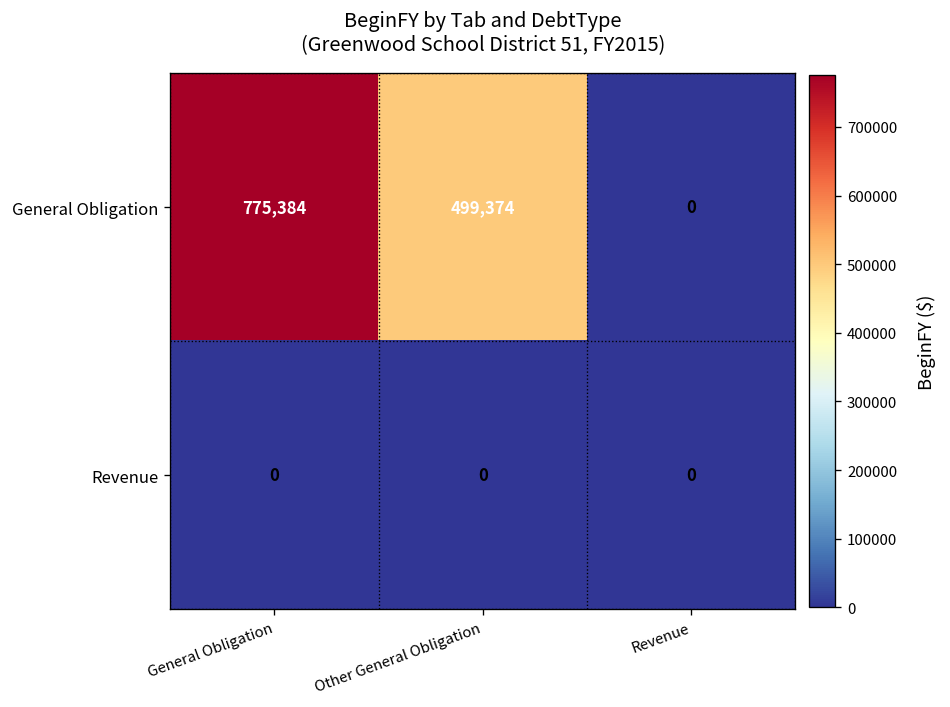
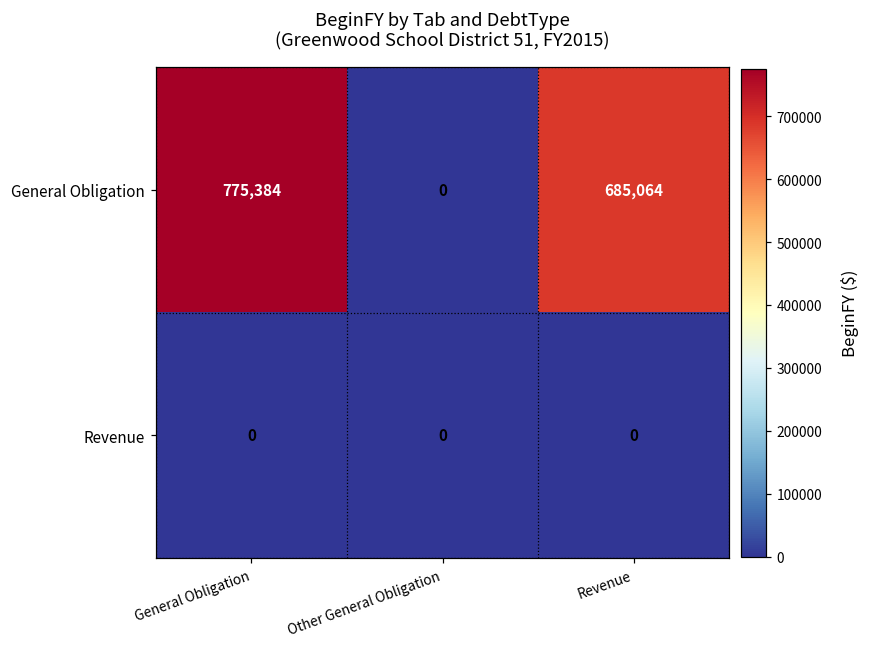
  {
    "General Obligation": {
      "General Obligation": "775,384",
-     "Other General Obligation": "499,374",
-     "Revenue": "0"
+     "Other General Obligation": "0",
+     "Revenue": "685,064"
    },
    "Revenue": {
      "General Obligation": "0",
      "Other General Obligation": "0",
      "Revenue": "0"
    }
  }
